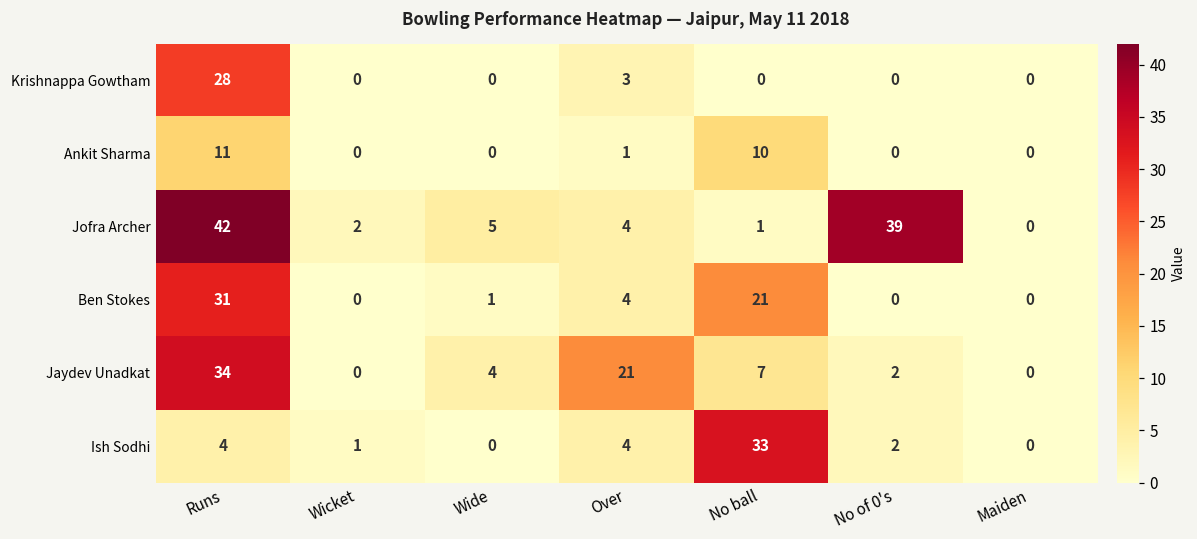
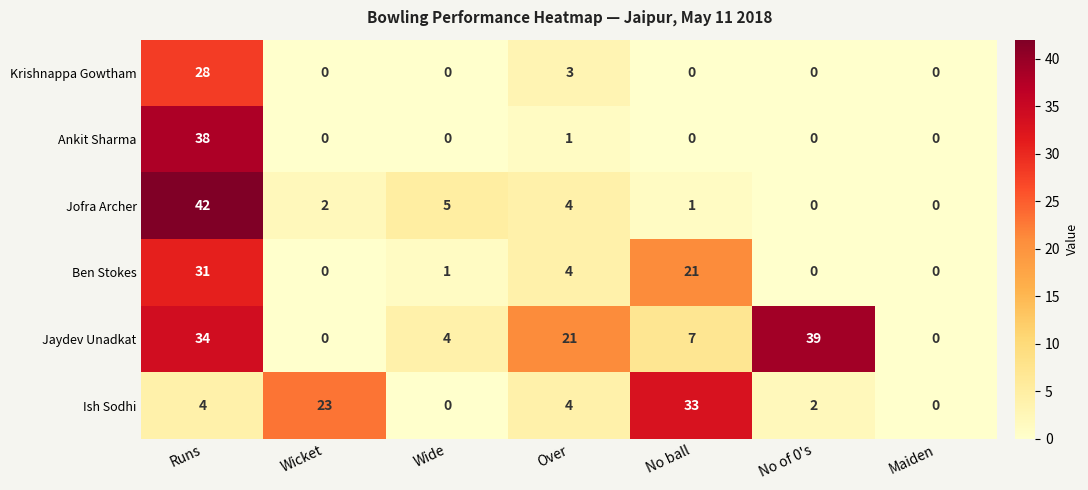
  {
    "Krishnappa Gowtham": {
      "Runs": 28,
      "Wicket": 0,
      "Wide": 0,
      "Over": 3,
      "No ball": 0,
      "No of 0's": 0,
      "Maiden": 0
    },
    "Ankit Sharma": {
-     "Runs": 11,
+     "Runs": 38,
      "Wicket": 0,
      "Wide": 0,
      "Over": 1,
-     "No ball": 10,
+     "No ball": 0,
      "No of 0's": 0,
      "Maiden": 0
    },
    "Jofra Archer": {
      "Runs": 42,
      "Wicket": 2,
      "Wide": 5,
      "Over": 4,
      "No ball": 1,
-     "No of 0's": 39,
+     "No of 0's": 0,
      "Maiden": 0
    },
    "Ben Stokes": {
      "Runs": 31,
      "Wicket": 0,
      "Wide": 1,
      "Over": 4,
      "No ball": 21,
      "No of 0's": 0,
      "Maiden": 0
    },
    "Jaydev Unadkat": {
      "Runs": 34,
      "Wicket": 0,
      "Wide": 4,
      "Over": 21,
      "No ball": 7,
-     "No of 0's": 2,
+     "No of 0's": 39,
      "Maiden": 0
    },
    "Ish Sodhi": {
      "Runs": 4,
-     "Wicket": 1,
+     "Wicket": 23,
      "Wide": 0,
      "Over": 4,
      "No ball": 33,
      "No of 0's": 2,
      "Maiden": 0
    }
  }
